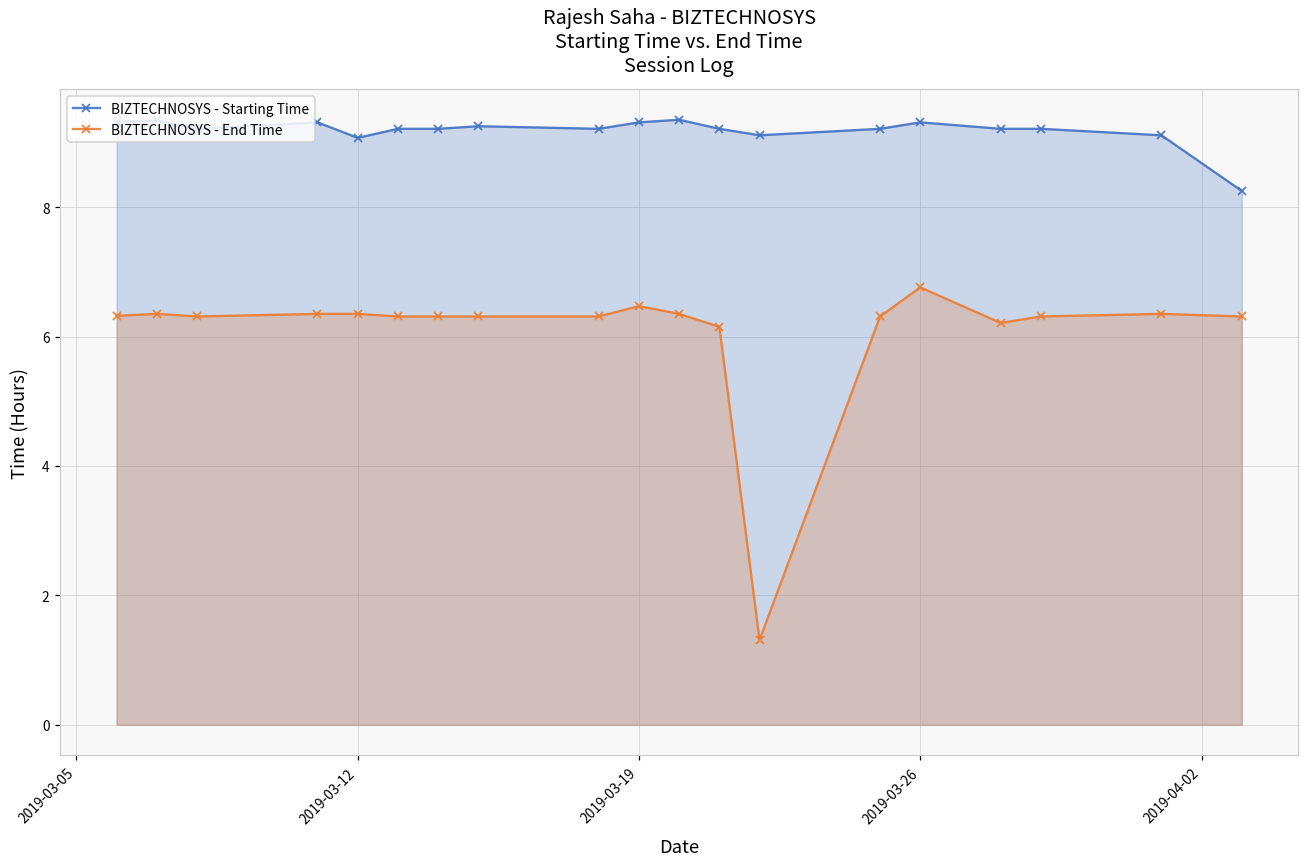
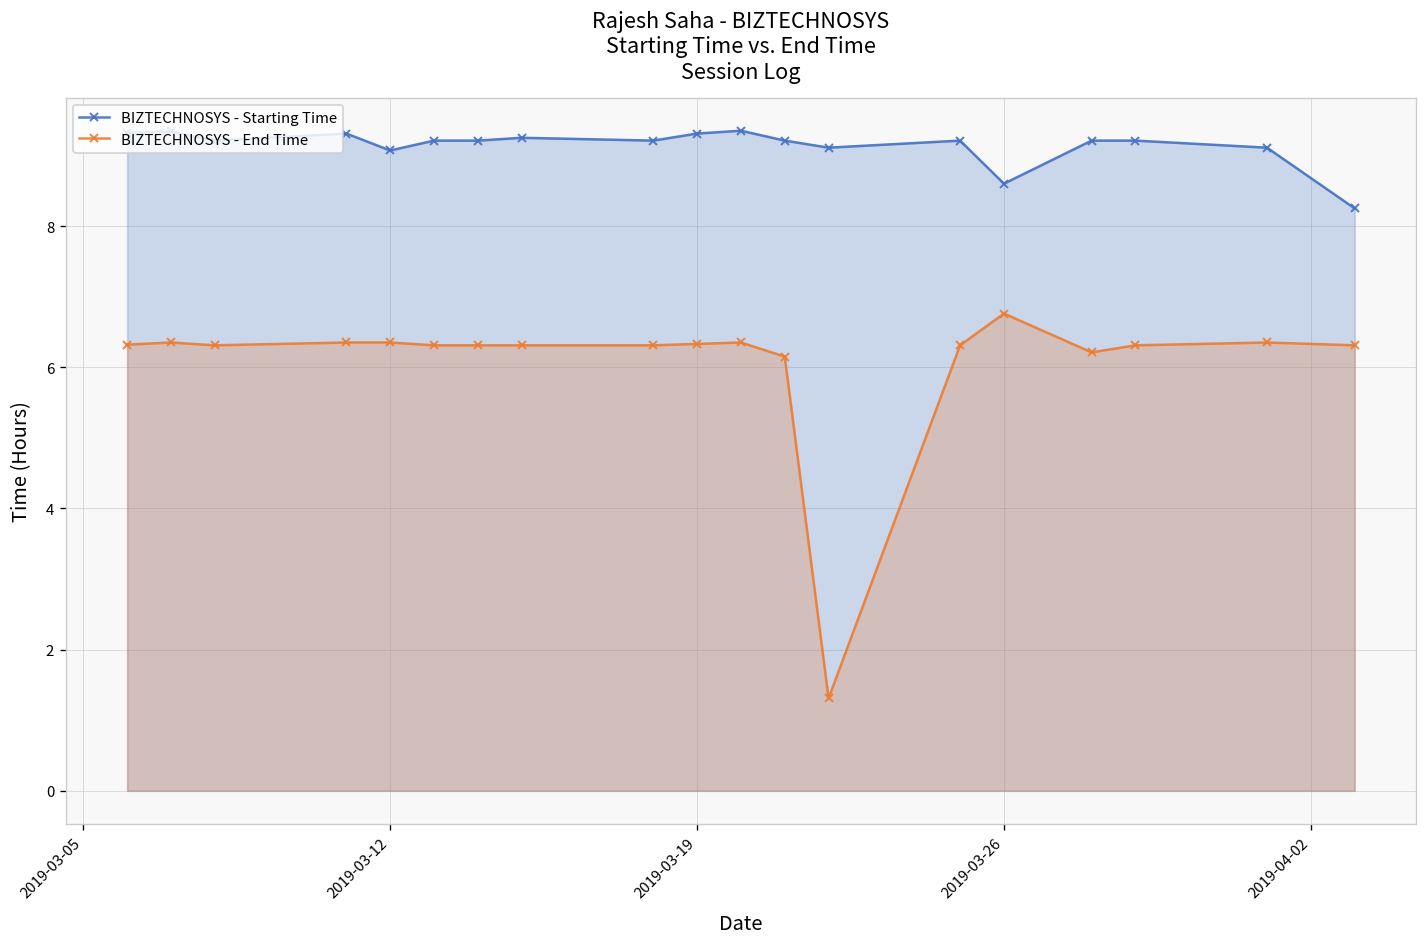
  {
    "BIZTECHNOSYS - Starting Time": {
      "2019-03-12": 9.1,
      "2019-03-19": 9.3,
-     "2019-03-26": 9.3
+     "2019-03-26": 8.6
    },
    "BIZTECHNOSYS - End Time": {
      "2019-03-12": 6.4,
-     "2019-03-19": 6.5,
+     "2019-03-19": 6.3,
      "2019-03-26": 6.8
    }
  }
